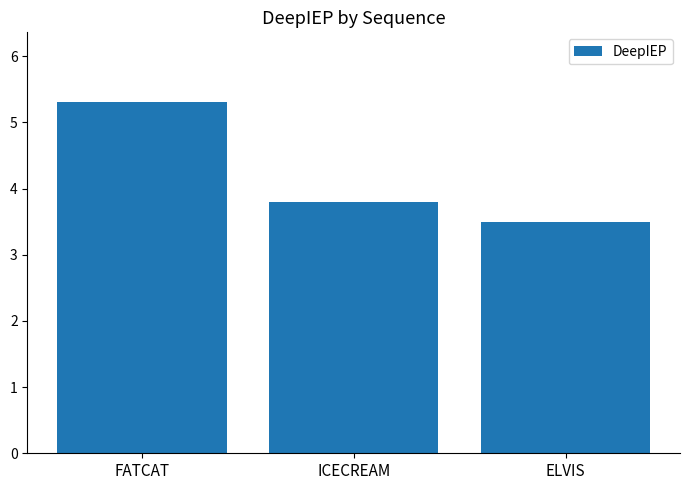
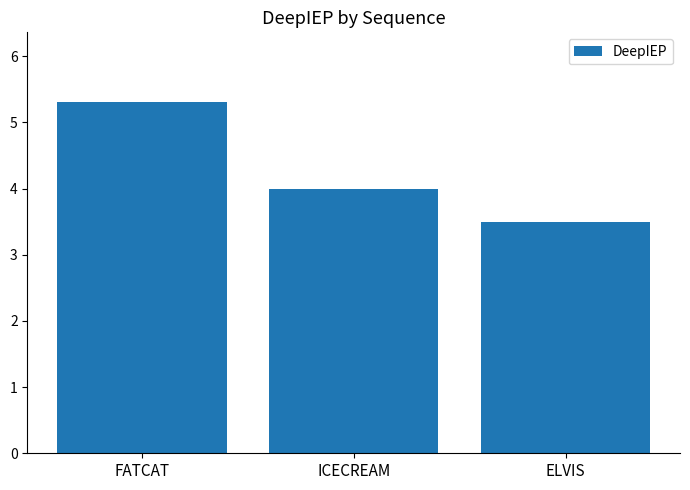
  {
    "FATCAT": 5.3,
-   "ICECREAM": 3.8,
+   "ICECREAM": 4.0,
    "ELVIS": 3.5
  }
